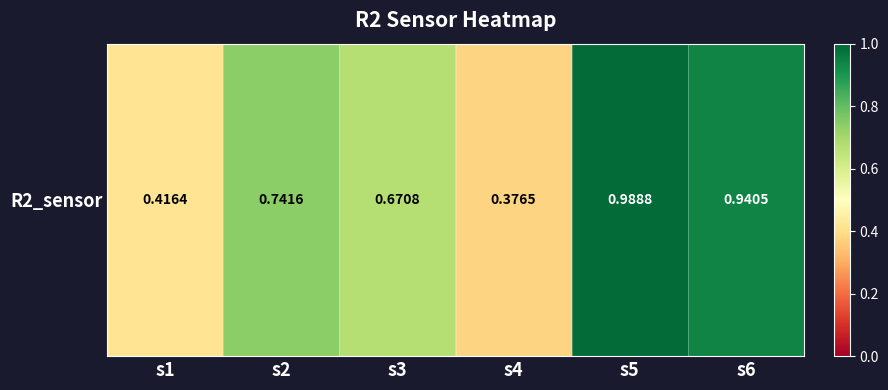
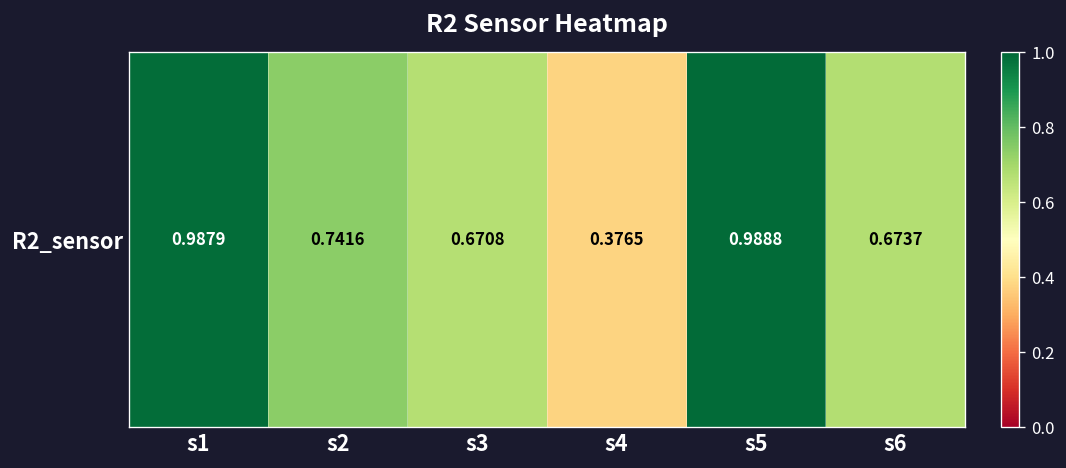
  {
    "R2_sensor": {
-     "s1": 0.4164,
+     "s1": 0.9879,
      "s2": 0.7416,
      "s3": 0.6708,
      "s4": 0.3765,
      "s5": 0.9888,
-     "s6": 0.9405
+     "s6": 0.6737
    }
  }
